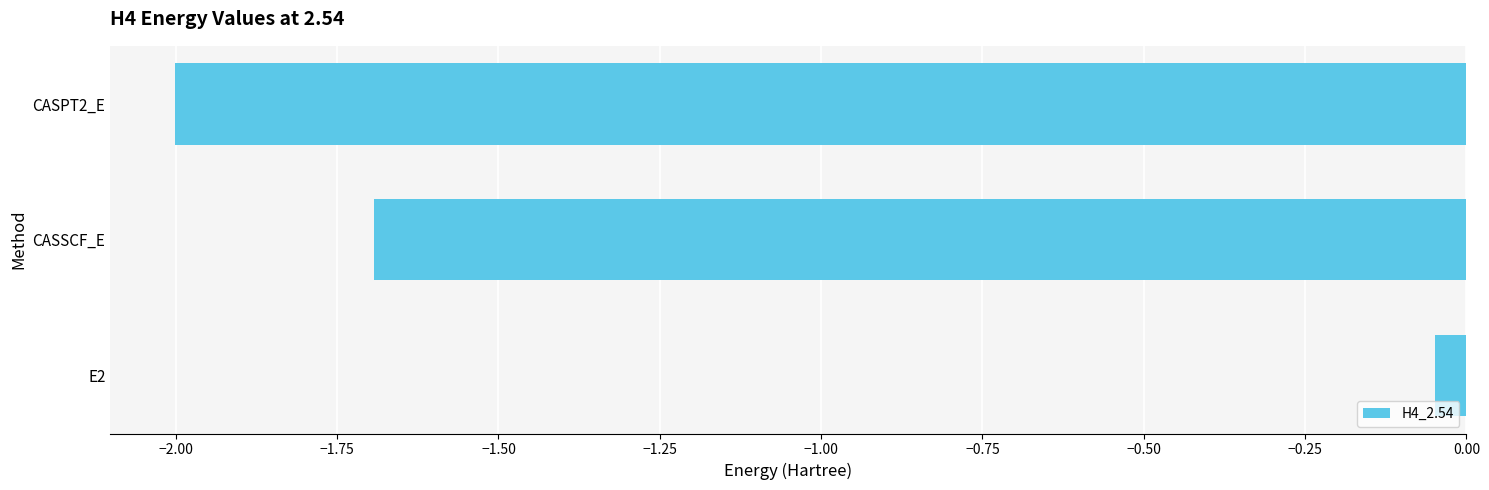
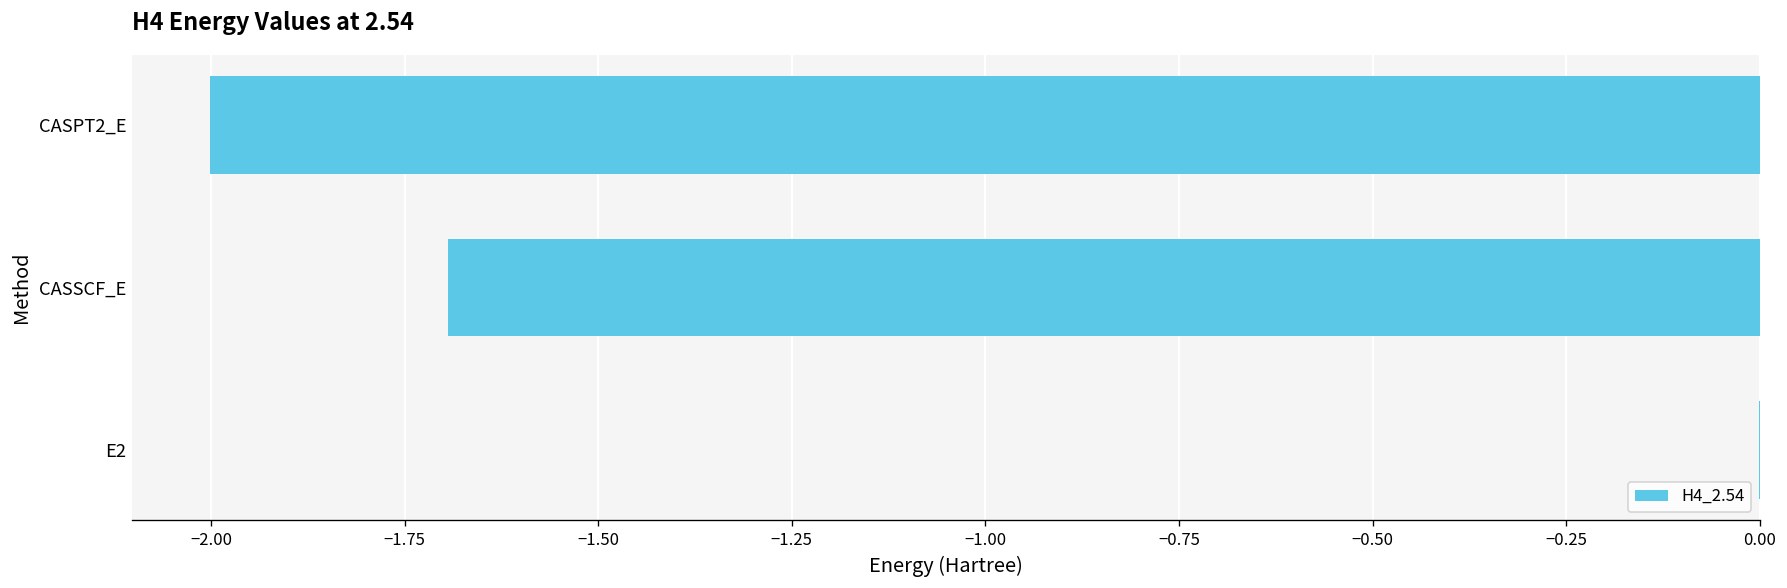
  {
    "CASPT2_E": -2.00,
    "CASSCF_E": -1.69,
-   "E2": -0.05
+   "E2": 0.00
  }
